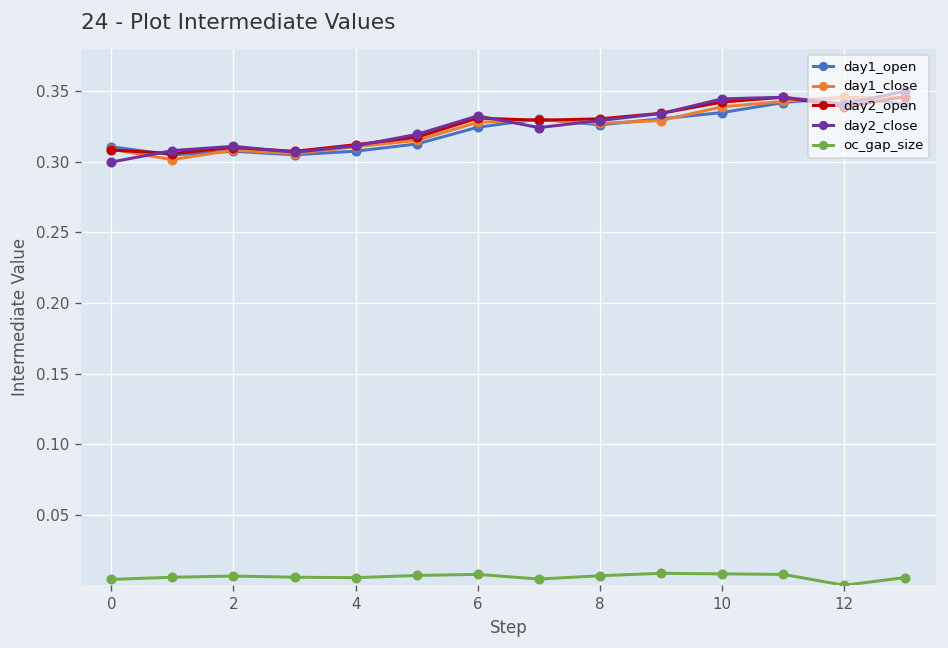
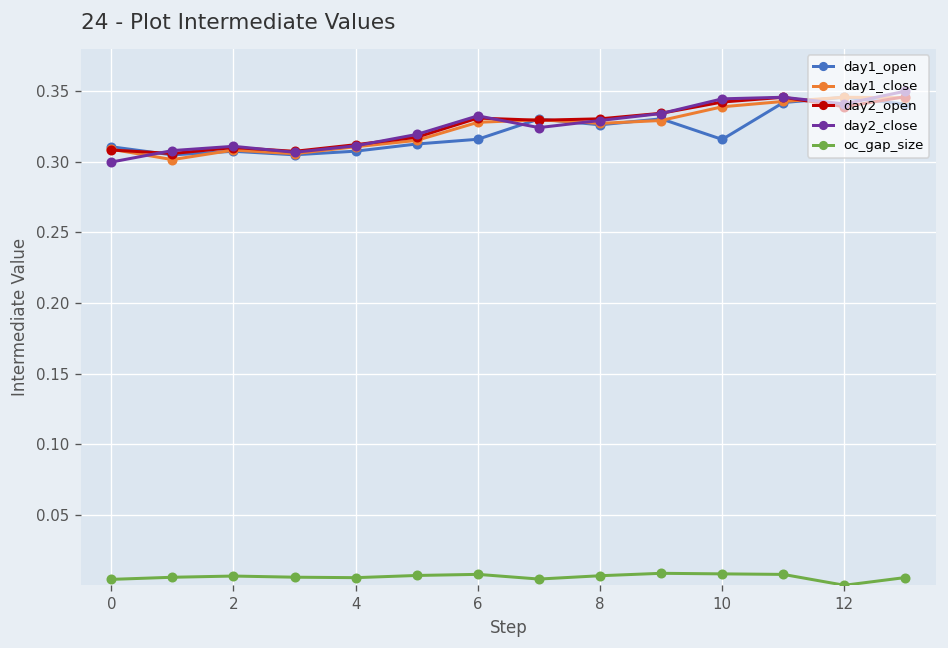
  {
    "day1_open": {
      "4": 0.307,
-     "6": 0.324,
-     "10": 0.335
+     "6": 0.316,
+     "10": 0.316
    },
    "day1_close": {
      "6": 0.328,
      "10": 0.339
    },
    "day2_open": {
      "10": 0.342
    },
    "day2_close": {
      "0": 0.300,
      "10": 0.345
    },
    "oc_gap_size": {
      "0": 0.004,
      "2": 0.007,
      "4": 0.005,
      "6": 0.008,
      "8": 0.007,
      "10": 0.008,
      "12": 0.000
    }
  }
